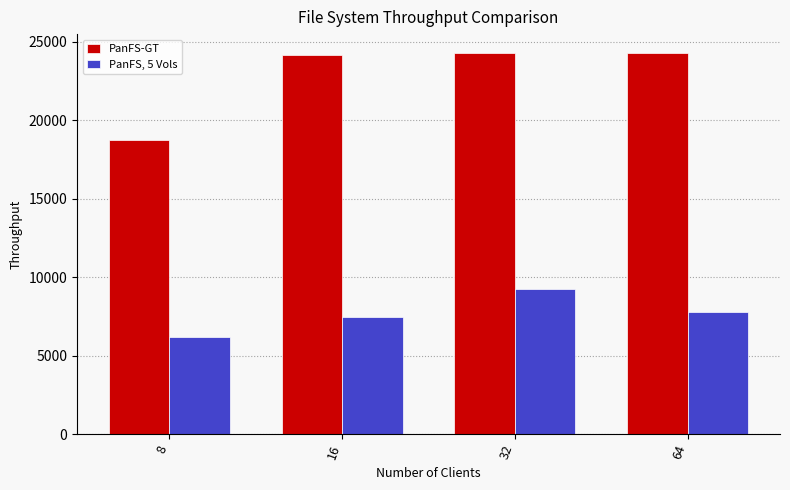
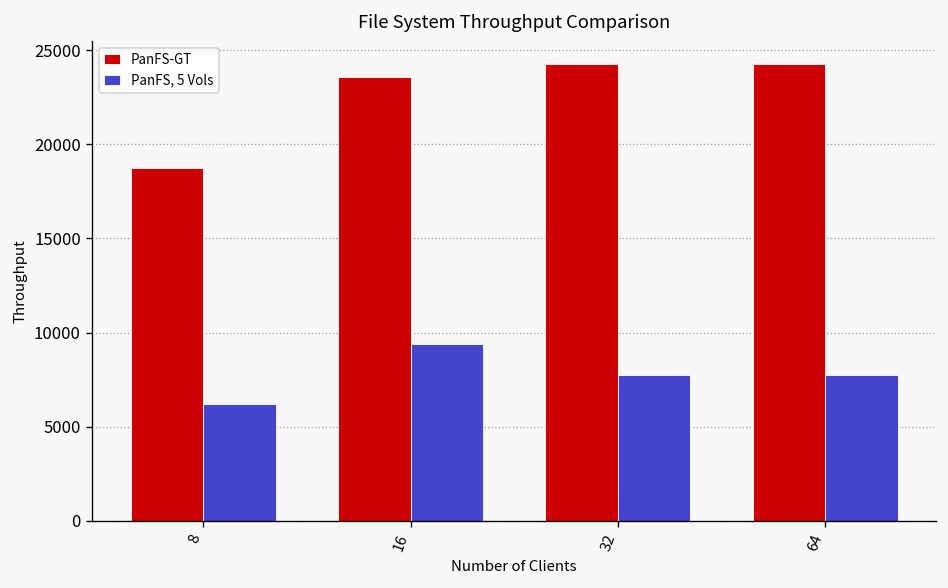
  {
    "PanFS-GT": {
      "8": 18700,
-     "16": 24200,
+     "16": 23600,
      "32": 24300,
      "64": 24300
    },
    "PanFS, 5 Vols": {
      "8": 6200,
-     "16": 7500,
-     "32": 9300,
+     "16": 9400,
+     "32": 7700,
      "64": 7800
    }
  }
